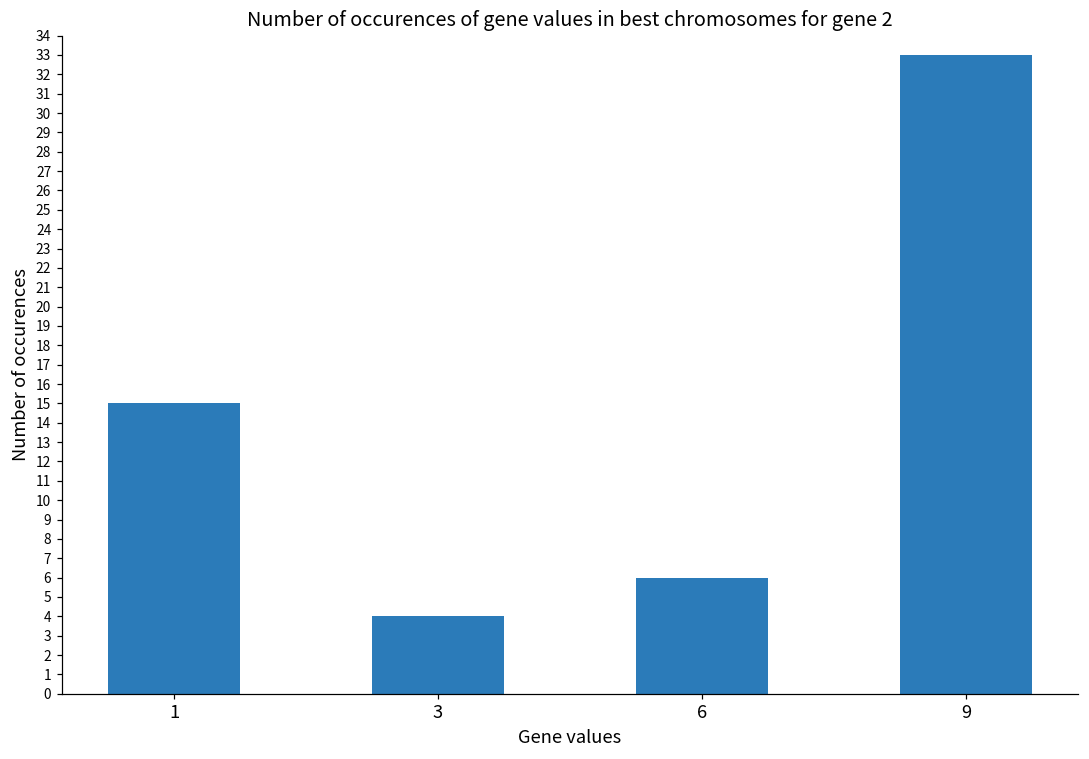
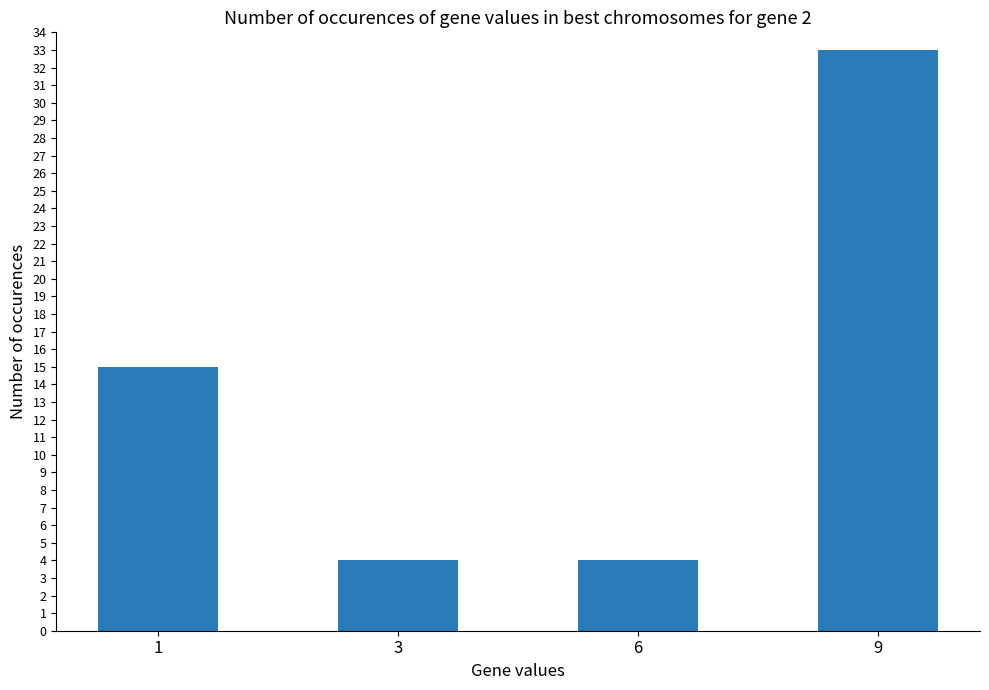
  {
    "1": 15,
    "3": 4,
-   "6": 6,
+   "6": 4,
    "9": 33
  }
